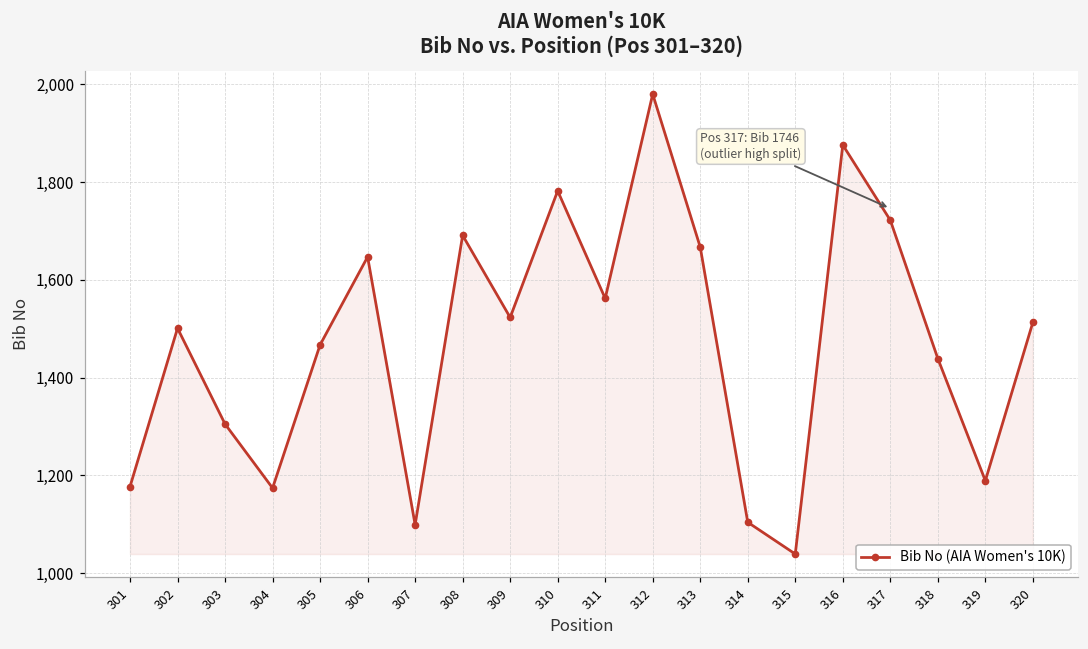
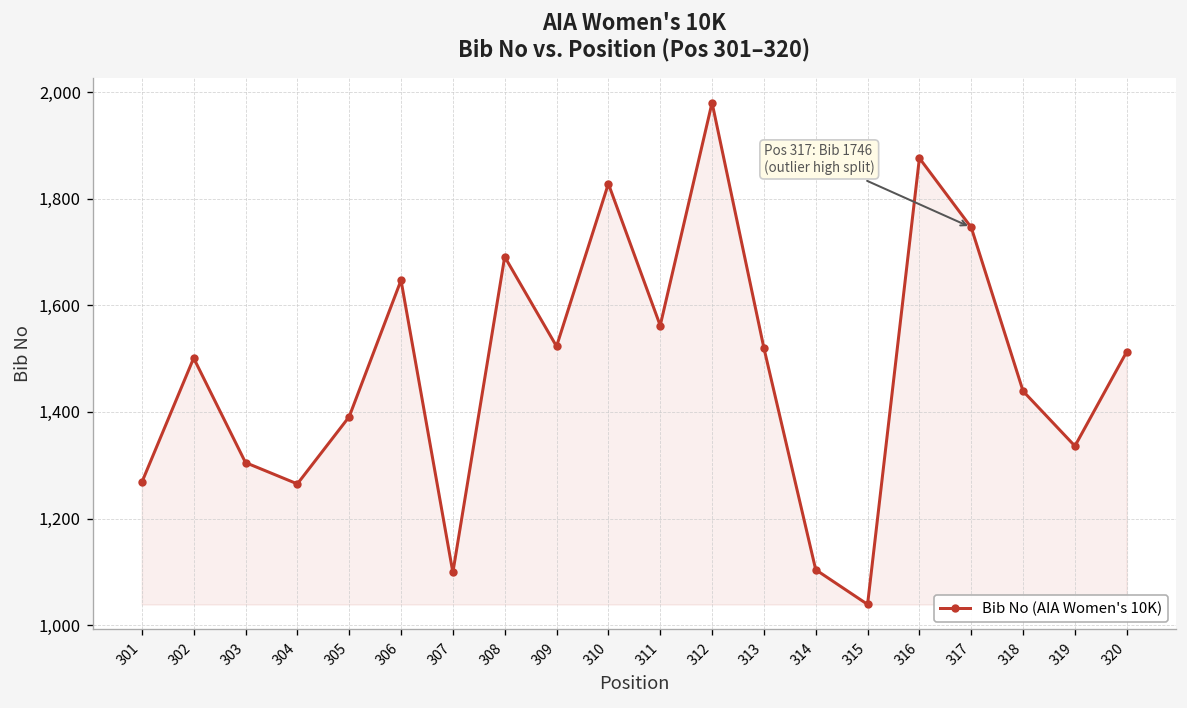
  {
-   "301": "1,180",
+   "301": "1,270",
    "302": "1,500",
    "303": "1,310",
-   "304": "1,170",
-   "305": "1,470",
+   "304": "1,270",
+   "305": "1,390",
    "306": "1,650",
    "307": "1,100",
    "308": "1,690",
    "309": "1,520",
-   "310": "1,780",
+   "310": "1,830",
    "311": "1,560",
    "312": "1,980",
-   "313": "1,670",
+   "313": "1,520",
    "314": "1,100",
    "315": "1,040",
-   "317": "1,720",
+   "317": "1,750",
    "318": "1,440",
-   "319": "1,190",
+   "319": "1,340",
    "320": "1,510"
  }
